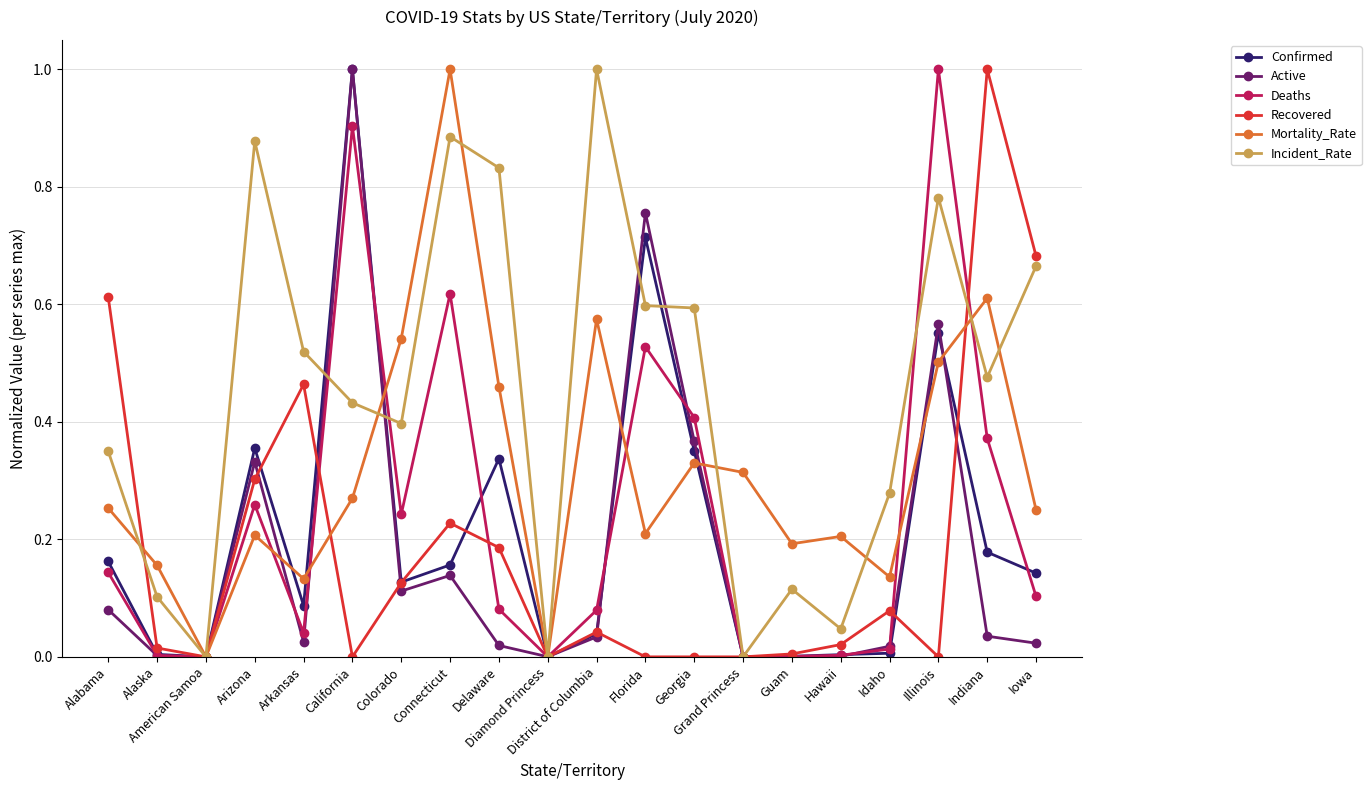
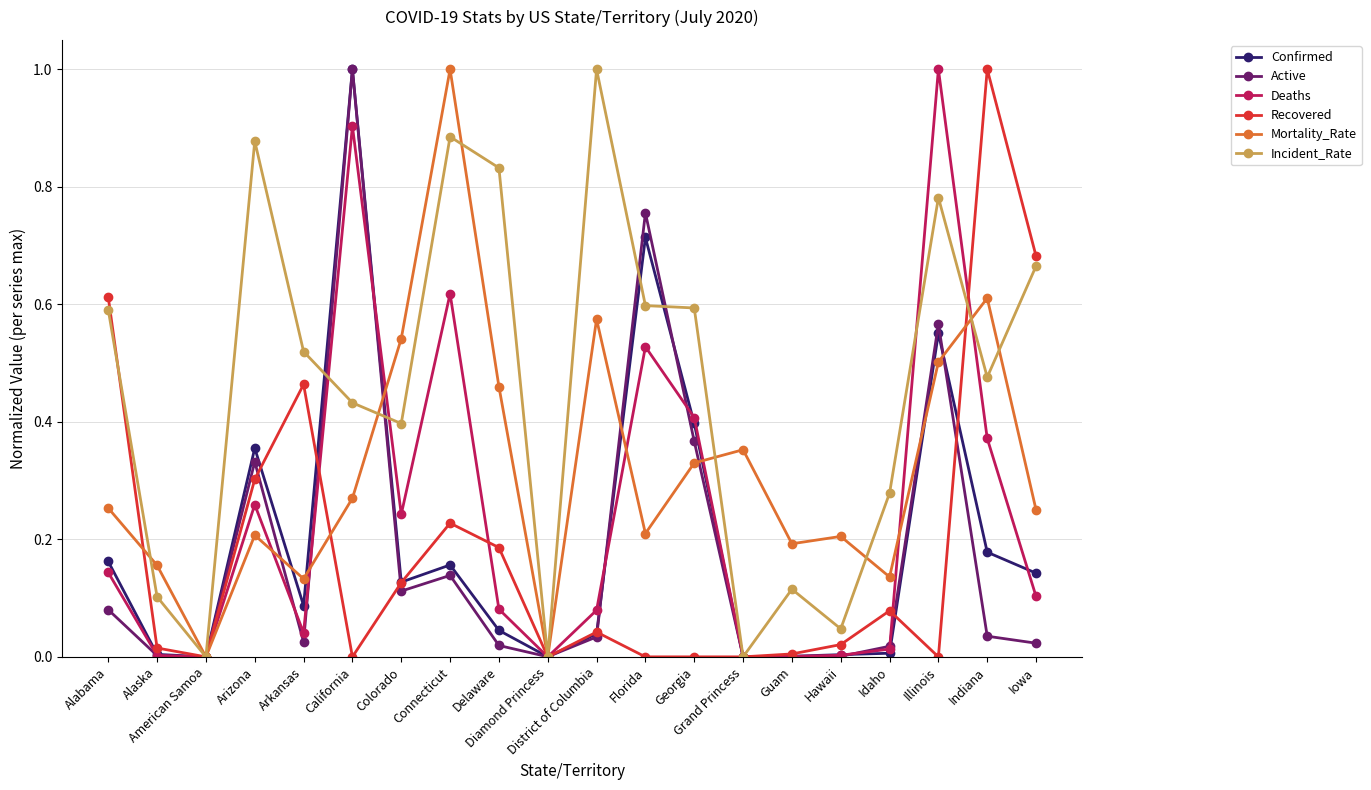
  {
    "Confirmed": {
      "Alabama": 0.16,
      "Arizona": 0.36,
      "Arkansas": 0.09,
      "Connecticut": 0.16,
-     "Delaware": 0.34,
+     "Delaware": 0.05,
      "Florida": 0.71,
-     "Georgia": 0.35,
+     "Georgia": 0.40,
      "Idaho": 0.01,
      "Illinois": 0.55,
      "Indiana": 0.18,
      "Iowa": 0.14
    },
    "Active": {
      "Alabama": 0.08,
      "Arizona": 0.33,
      "Arkansas": 0.03,
      "Colorado": 0.11,
      "Connecticut": 0.14,
      "Delaware": 0.02,
      "District of Columbia": 0.03,
      "Florida": 0.76,
      "Georgia": 0.37,
      "Idaho": 0.02,
      "Illinois": 0.57,
      "Indiana": 0.04,
      "Iowa": 0.02
    },
    "Mortality_Rate": {
      "Alabama": 0.25,
      "Alaska": 0.16,
      "Arizona": 0.21,
      "Arkansas": 0.13,
      "California": 0.27,
      "Colorado": 0.54,
      "Connecticut": 1.00,
      "Delaware": 0.46,
      "District of Columbia": 0.57,
      "Florida": 0.21,
      "Georgia": 0.33,
-     "Grand Princess": 0.31,
+     "Grand Princess": 0.35,
      "Guam": 0.19,
      "Hawaii": 0.20,
      "Idaho": 0.14,
      "Illinois": 0.50,
      "Indiana": 0.61,
      "Iowa": 0.25
    },
    "Incident_Rate": {
-     "Alabama": 0.35,
+     "Alabama": 0.59,
      "Alaska": 0.10,
      "Arizona": 0.88,
      "Arkansas": 0.52,
      "California": 0.43,
      "Colorado": 0.40,
      "Connecticut": 0.89,
      "Delaware": 0.83,
      "District of Columbia": 1.00,
      "Florida": 0.60,
      "Georgia": 0.59,
      "Guam": 0.12,
      "Hawaii": 0.05,
      "Idaho": 0.28,
      "Illinois": 0.78,
      "Indiana": 0.48,
      "Iowa": 0.67
    }
  }
